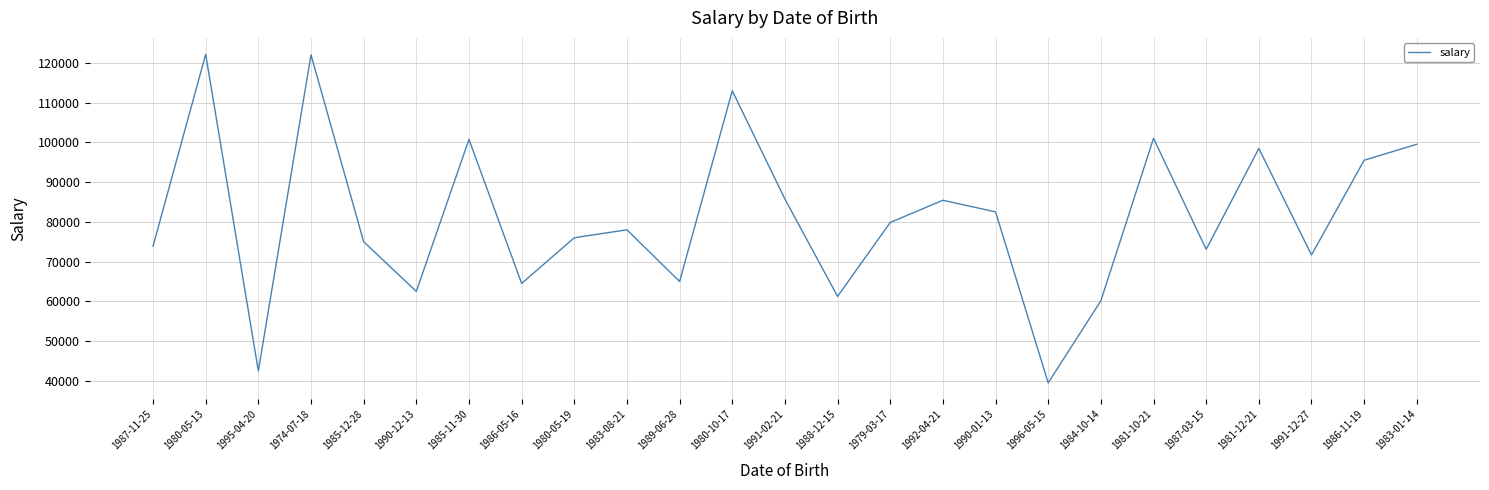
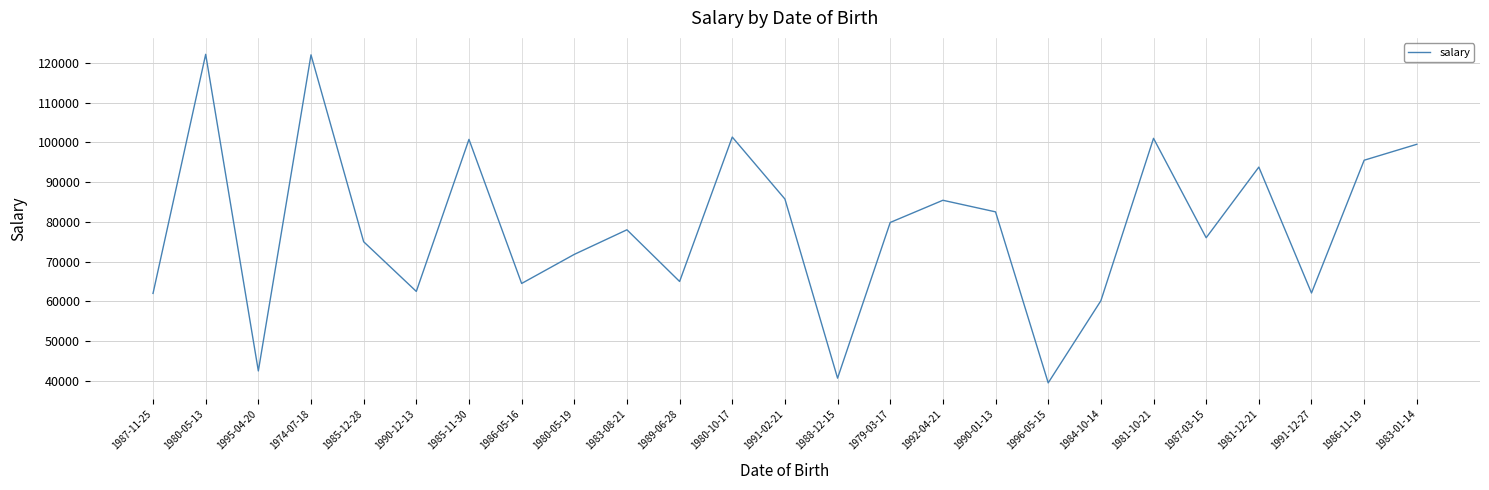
  {
-   "1987-11-25": 74000,
+   "1987-11-25": 62000,
    "1980-05-13": 122000,
    "1995-04-20": 43000,
    "1974-07-18": 122000,
    "1985-12-28": 75000,
    "1990-12-13": 63000,
    "1985-11-30": 101000,
    "1986-05-16": 65000,
-   "1980-05-19": 76000,
+   "1980-05-19": 72000,
    "1983-08-21": 78000,
    "1989-06-28": 65000,
-   "1980-10-17": 113000,
+   "1980-10-17": 101000,
    "1991-02-21": 86000,
-   "1988-12-15": 61000,
+   "1988-12-15": 41000,
    "1979-03-17": 80000,
    "1992-04-21": 85000,
    "1990-01-13": 83000,
    "1996-05-15": 40000,
    "1984-10-14": 60000,
    "1981-10-21": 101000,
-   "1987-03-15": 73000,
-   "1981-12-21": 98000,
-   "1991-12-27": 72000,
+   "1987-03-15": 76000,
+   "1981-12-21": 94000,
+   "1991-12-27": 62000,
    "1986-11-19": 95000,
    "1983-01-14": 100000
  }
